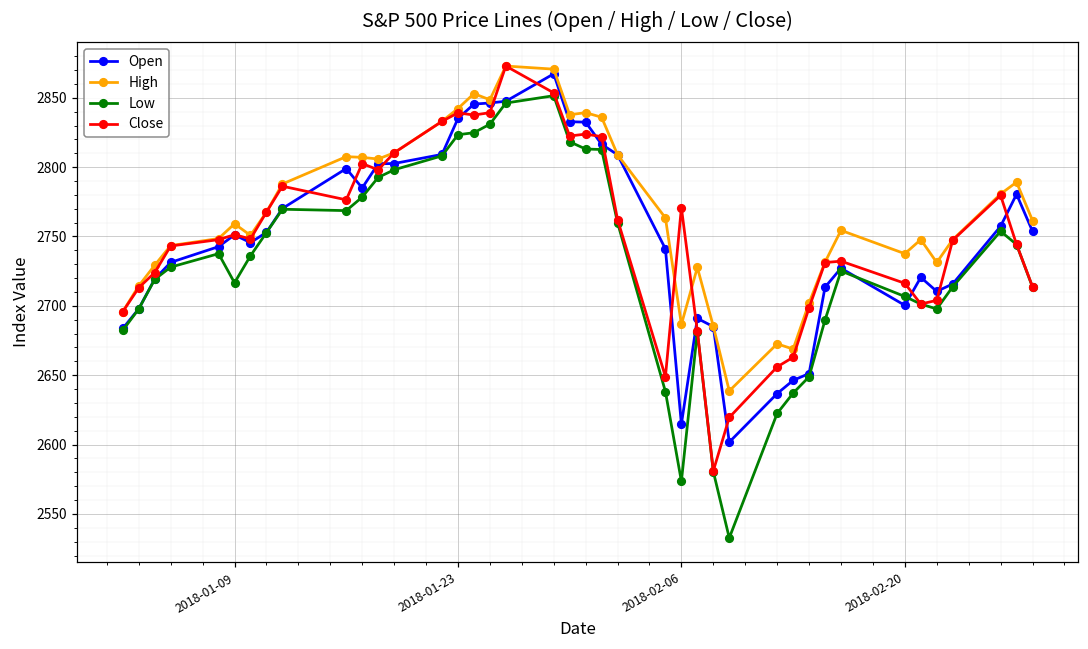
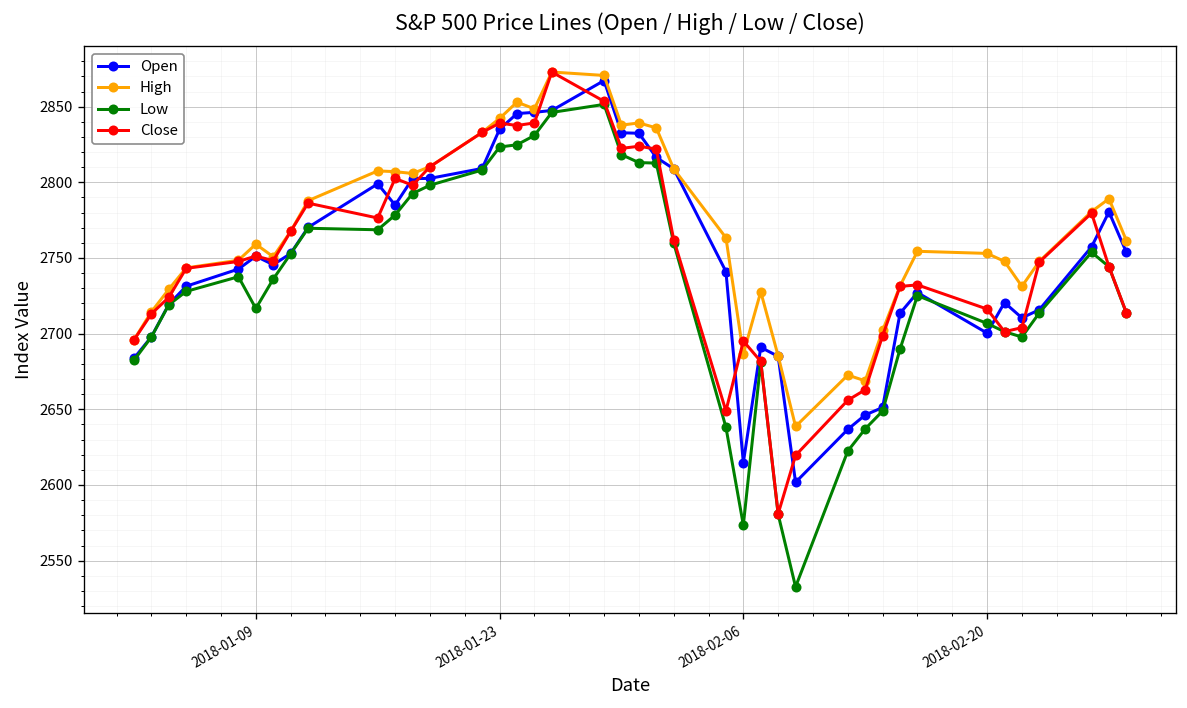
  {
    "Open": {
      "2018-01-23": 2835,
      "2018-02-06": 2615,
      "2018-02-20": 2700
    },
    "High": {
      "2018-01-09": 2759,
      "2018-01-23": 2842,
      "2018-02-06": 2687,
-     "2018-02-20": 2738
+     "2018-02-20": 2753
    },
    "Low": {
      "2018-01-09": 2717,
      "2018-01-23": 2823,
      "2018-02-06": 2573,
      "2018-02-20": 2707
    },
    "Close": {
      "2018-01-23": 2839,
-     "2018-02-06": 2771,
+     "2018-02-06": 2695,
      "2018-02-20": 2716
    }
  }
